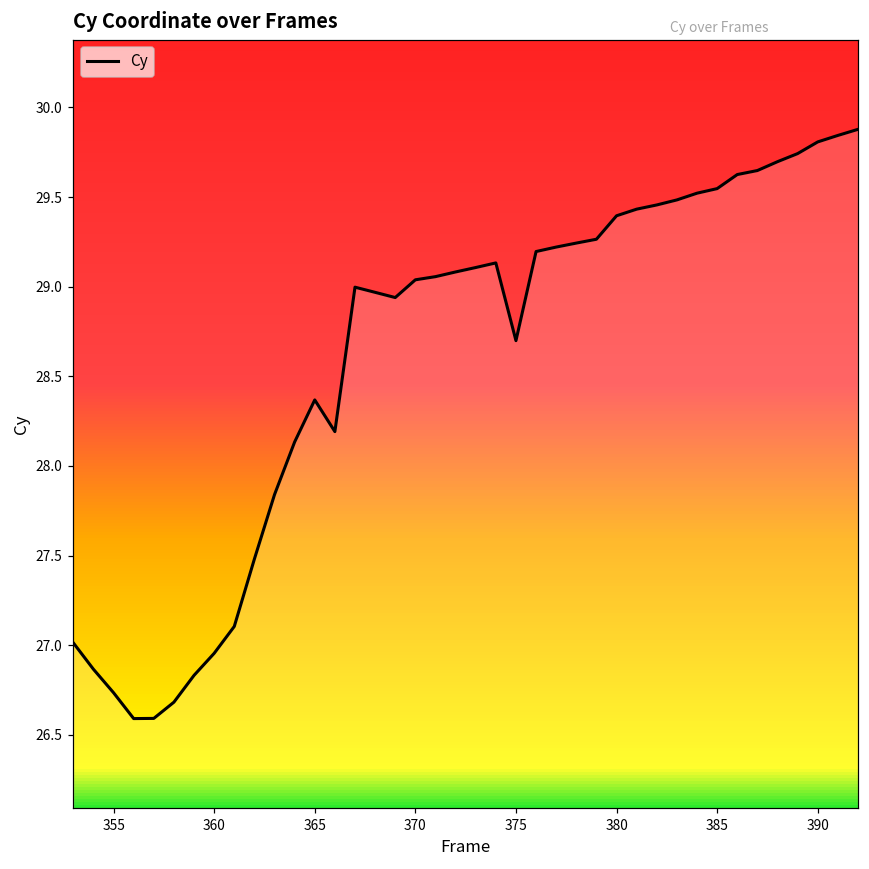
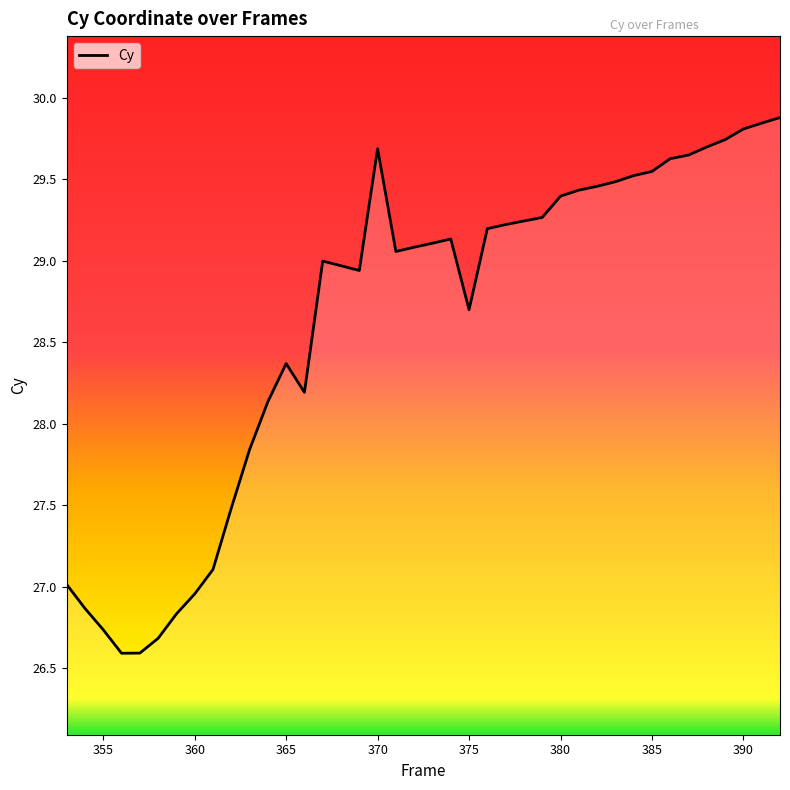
  {
    "355": 26.73,
    "360": 26.95,
    "365": 28.37,
-   "370": 29.04,
+   "370": 29.69,
    "375": 28.70,
    "380": 29.40,
    "385": 29.55,
    "390": 29.81
  }
